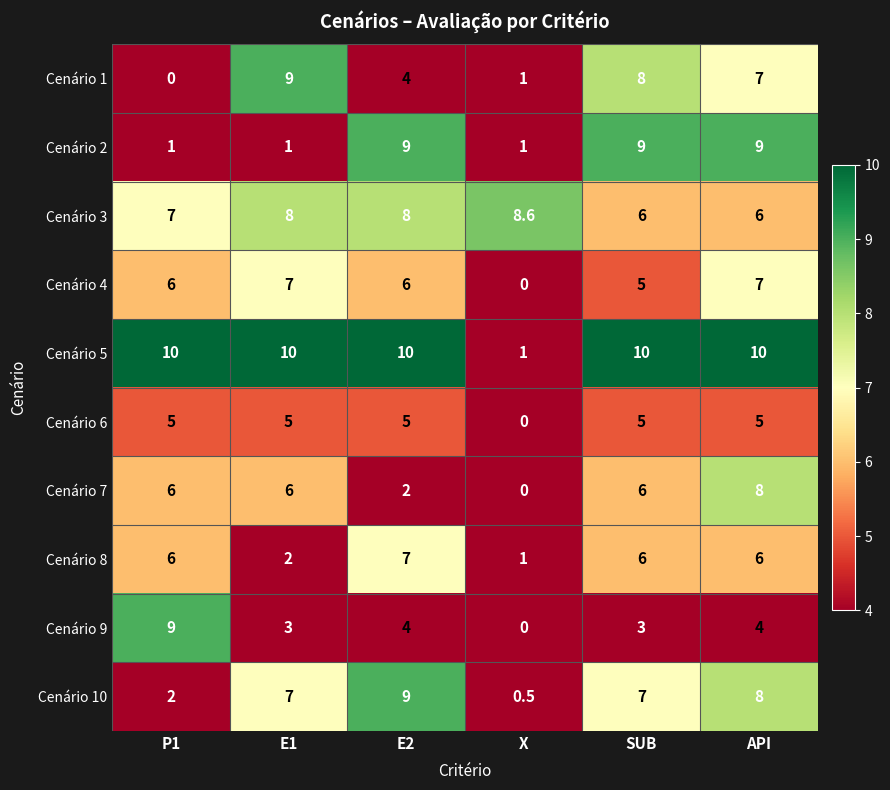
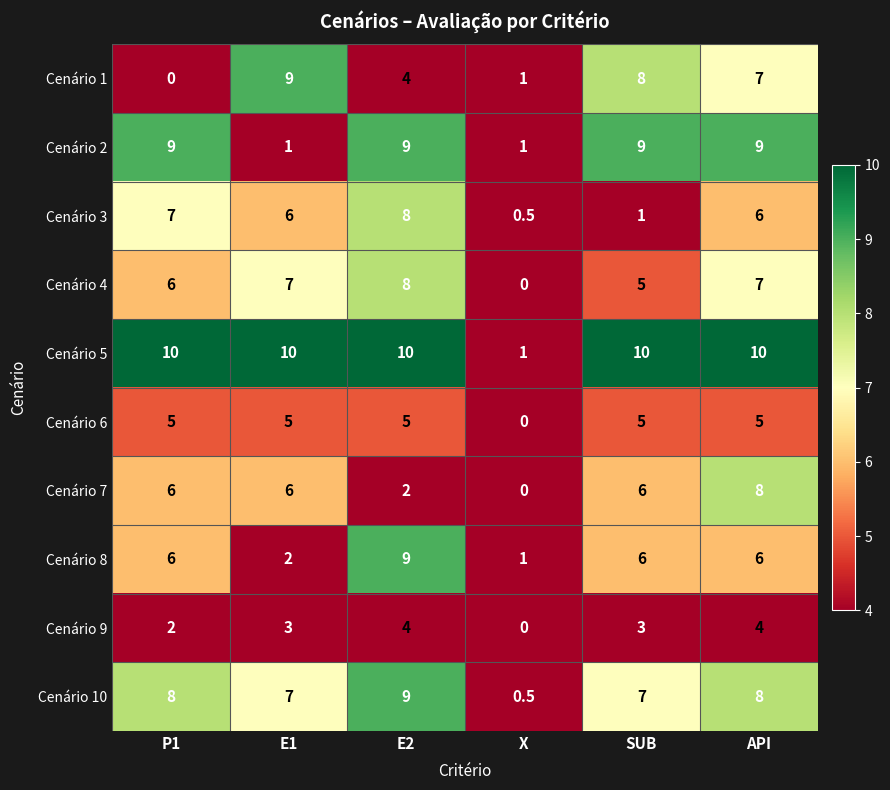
  {
    "Cenário 1": {
      "P1": 0,
      "E1": 9,
      "E2": 4,
      "X": 1,
      "SUB": 8,
      "API": 7
    },
    "Cenário 2": {
-     "P1": 1,
+     "P1": 9,
      "E1": 1,
      "E2": 9,
      "X": 1,
      "SUB": 9,
      "API": 9
    },
    "Cenário 3": {
      "P1": 7,
-     "E1": 8,
+     "E1": 6,
      "E2": 8,
-     "X": 8.6,
-     "SUB": 6,
+     "X": 0.5,
+     "SUB": 1,
      "API": 6
    },
    "Cenário 4": {
      "P1": 6,
      "E1": 7,
-     "E2": 6,
+     "E2": 8,
      "X": 0,
      "SUB": 5,
      "API": 7
    },
    "Cenário 5": {
      "P1": 10,
      "E1": 10,
      "E2": 10,
      "X": 1,
      "SUB": 10,
      "API": 10
    },
    "Cenário 6": {
      "P1": 5,
      "E1": 5,
      "E2": 5,
      "X": 0,
      "SUB": 5,
      "API": 5
    },
    "Cenário 7": {
      "P1": 6,
      "E1": 6,
      "E2": 2,
      "X": 0,
      "SUB": 6,
      "API": 8
    },
    "Cenário 8": {
      "P1": 6,
      "E1": 2,
-     "E2": 7,
+     "E2": 9,
      "X": 1,
      "SUB": 6,
      "API": 6
    },
    "Cenário 9": {
-     "P1": 9,
+     "P1": 2,
      "E1": 3,
      "E2": 4,
      "X": 0,
      "SUB": 3,
      "API": 4
    },
    "Cenário 10": {
-     "P1": 2,
+     "P1": 8,
      "E1": 7,
      "E2": 9,
      "X": 0.5,
      "SUB": 7,
      "API": 8
    }
  }
